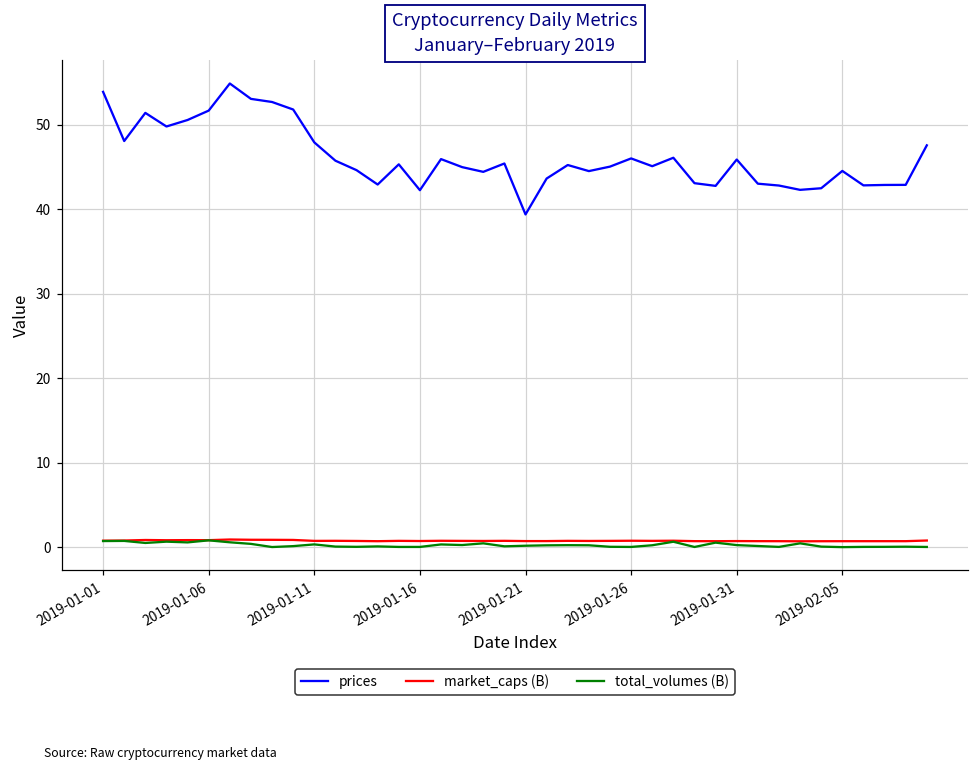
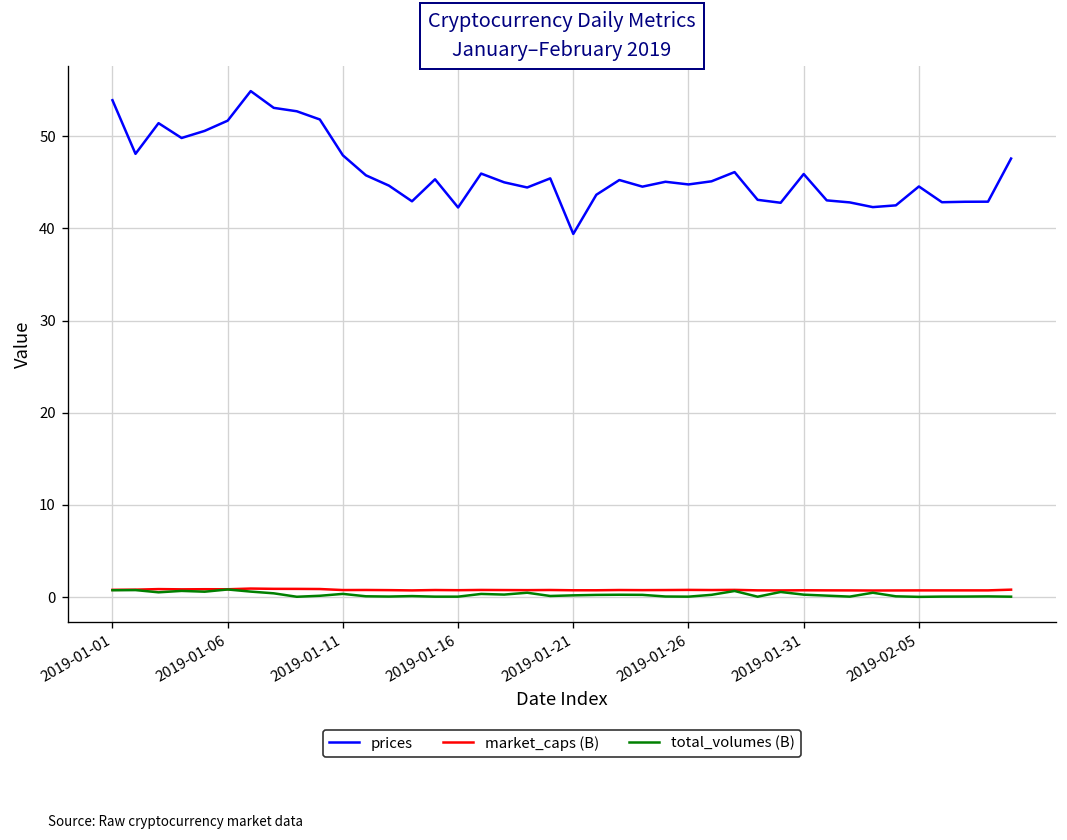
  {
    "prices": {
      "2019-01-01": 54,
      "2019-01-06": 52,
      "2019-01-11": 48,
      "2019-01-16": 42,
      "2019-01-21": 39,
-     "2019-01-26": 46,
+     "2019-01-26": 45,
      "2019-01-31": 46,
      "2019-02-05": 45
    },
    "market_caps (B)": {
      "2019-01-11": 1,
      "2019-01-16": 1,
      "2019-01-21": 1,
      "2019-01-26": 1,
      "2019-01-31": 1,
      "2019-02-05": 1
    },
    "total_volumes (B)": {
      "2019-01-11": 0,
      "2019-01-16": 0,
      "2019-01-21": 0,
      "2019-01-26": 0,
      "2019-01-31": 0,
      "2019-02-05": 0
    }
  }
